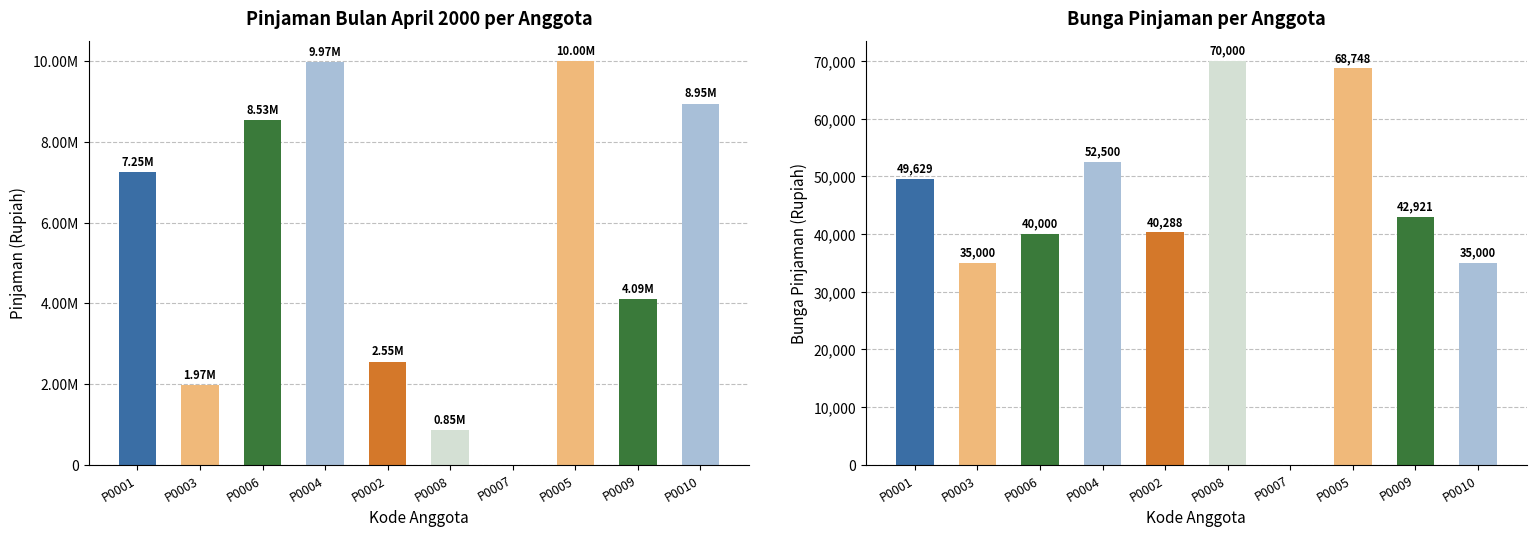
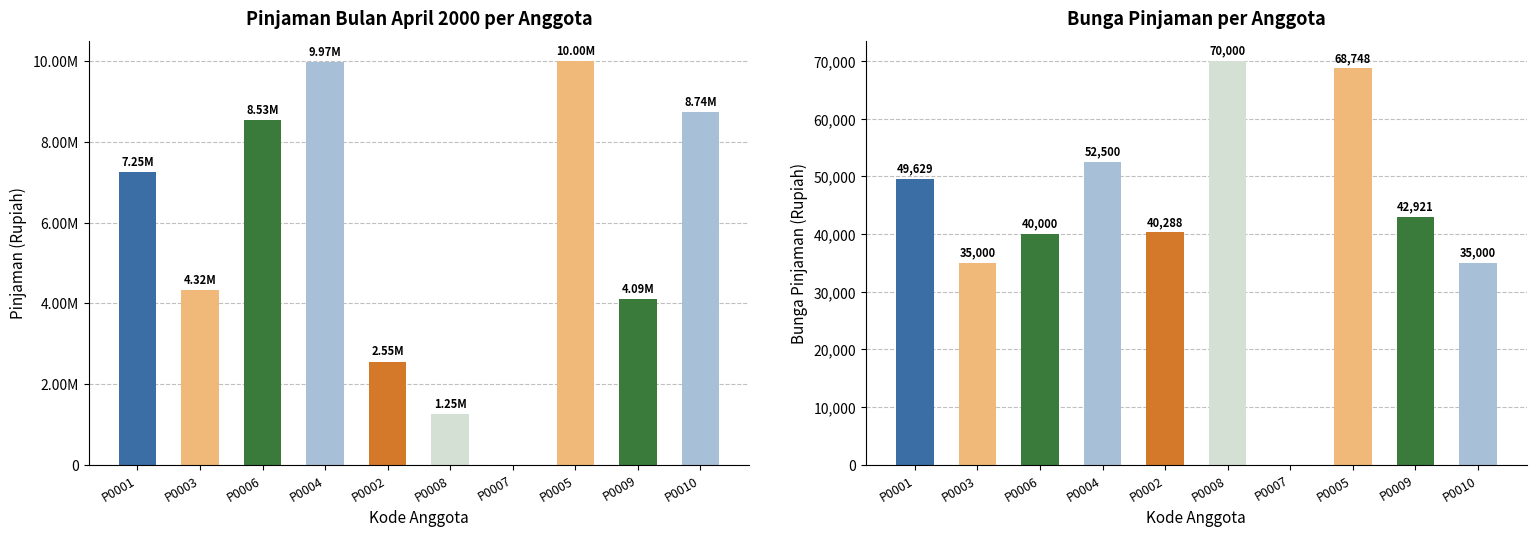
  {
    "Pinjaman Bulan April 2000 per Anggota": {
      "P0001": "7.25M",
-     "P0003": "1.97M",
+     "P0003": "4.32M",
      "P0006": "8.53M",
      "P0004": "9.97M",
      "P0002": "2.55M",
-     "P0008": "0.85M",
+     "P0008": "1.25M",
      "P0005": "10.00M",
      "P0009": "4.09M",
-     "P0010": "8.95M"
+     "P0010": "8.74M"
    },
    "Bunga Pinjaman per Anggota": {
      "P0001": "49,629",
      "P0003": "35,000",
      "P0006": "40,000",
      "P0004": "52,500",
      "P0002": "40,288",
      "P0008": "70,000",
      "P0005": "68,748",
      "P0009": "42,921",
      "P0010": "35,000"
    }
  }
